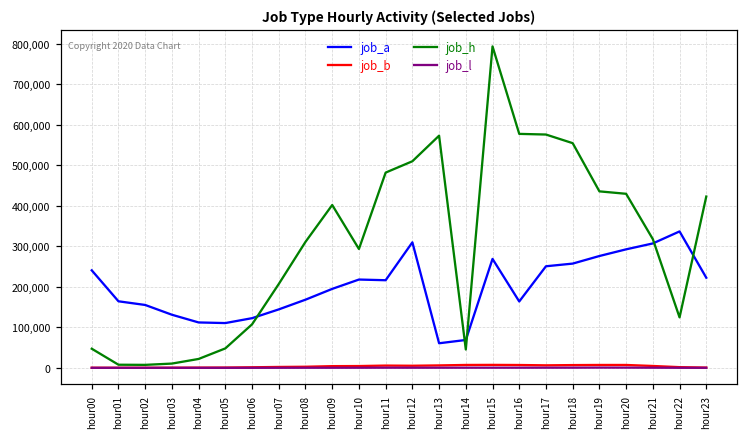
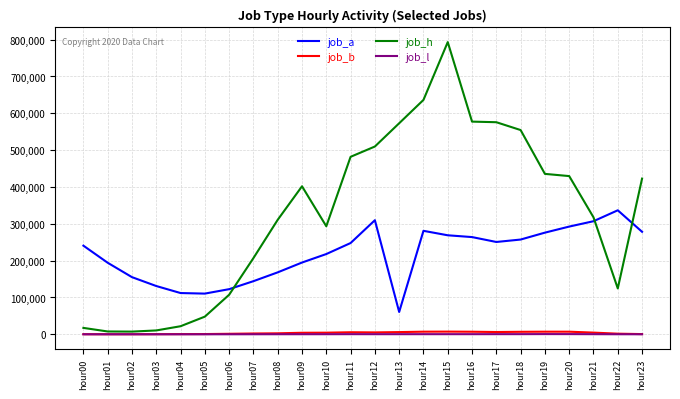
  {
    "job_a": {
      "hour00": "240,000",
-     "hour01": "160,000",
+     "hour01": "190,000",
      "hour02": "160,000",
      "hour03": "130,000",
      "hour04": "110,000",
      "hour05": "110,000",
      "hour06": "120,000",
      "hour07": "140,000",
      "hour08": "170,000",
      "hour09": "190,000",
      "hour10": "220,000",
-     "hour11": "220,000",
+     "hour11": "250,000",
      "hour12": "310,000",
      "hour13": "60,000",
-     "hour14": "70,000",
+     "hour14": "280,000",
      "hour15": "270,000",
-     "hour16": "160,000",
+     "hour16": "260,000",
      "hour17": "250,000",
      "hour18": "260,000",
      "hour19": "280,000",
      "hour20": "290,000",
      "hour21": "310,000",
      "hour22": "340,000",
-     "hour23": "220,000"
+     "hour23": "280,000"
    },
    "job_b": {
      "hour15": "10,000"
    },
    "job_h": {
-     "hour00": "50,000",
+     "hour00": "20,000",
      "hour01": "10,000",
      "hour02": "10,000",
      "hour03": "10,000",
      "hour04": "20,000",
      "hour05": "50,000",
      "hour06": "110,000",
      "hour07": "210,000",
      "hour08": "310,000",
      "hour09": "400,000",
      "hour10": "290,000",
      "hour11": "480,000",
      "hour12": "510,000",
      "hour13": "570,000",
-     "hour14": "50,000",
+     "hour14": "640,000",
      "hour15": "790,000",
      "hour16": "580,000",
      "hour17": "580,000",
      "hour18": "550,000",
      "hour19": "440,000",
      "hour20": "430,000",
      "hour21": "320,000",
      "hour22": "120,000",
      "hour23": "420,000"
    },
    "job_l": {
      "hour15": "0"
    }
  }
